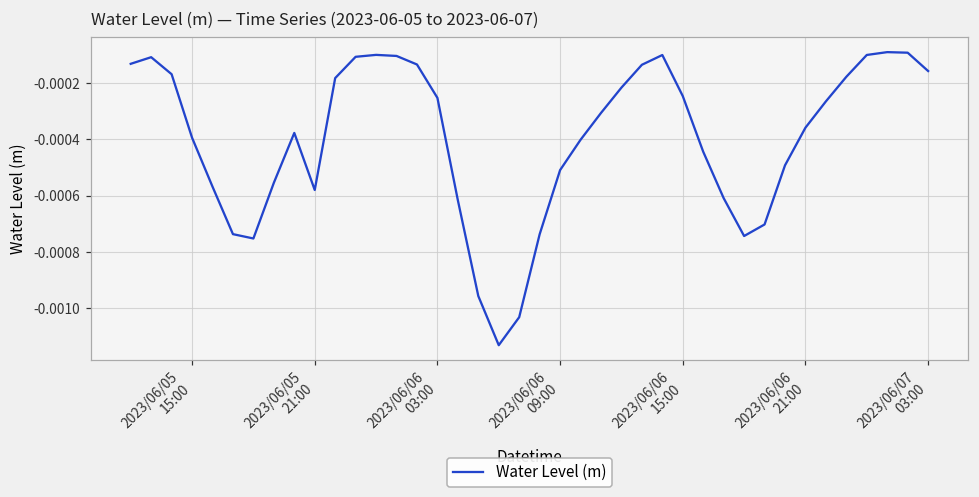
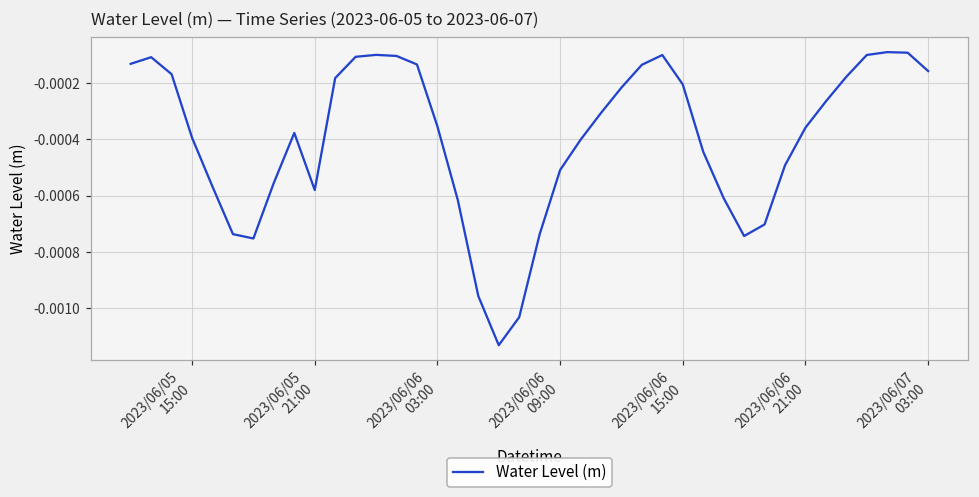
  {
    "2023/06/05 15:00": -0.00039,
    "2023/06/05 21:00": -0.00058,
-   "2023/06/06 03:00": -0.00025,
+   "2023/06/06 03:00": -0.00035,
    "2023/06/06 09:00": -0.00051,
-   "2023/06/06 15:00": -0.00025,
+   "2023/06/06 15:00": -0.00021,
    "2023/06/06 21:00": -0.00036,
    "2023/06/07 03:00": -0.00016
  }
